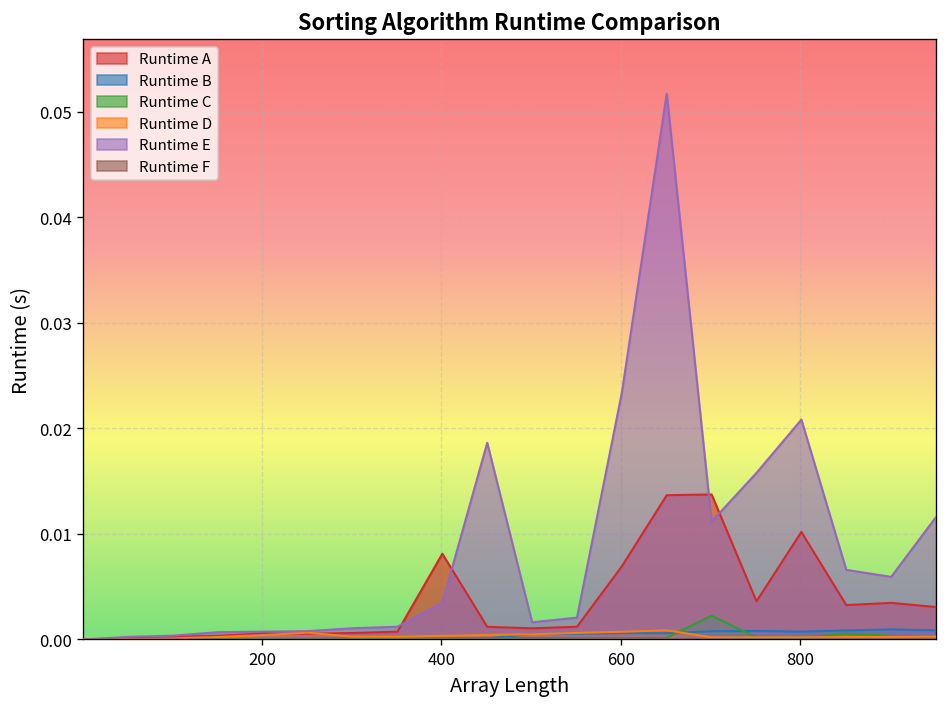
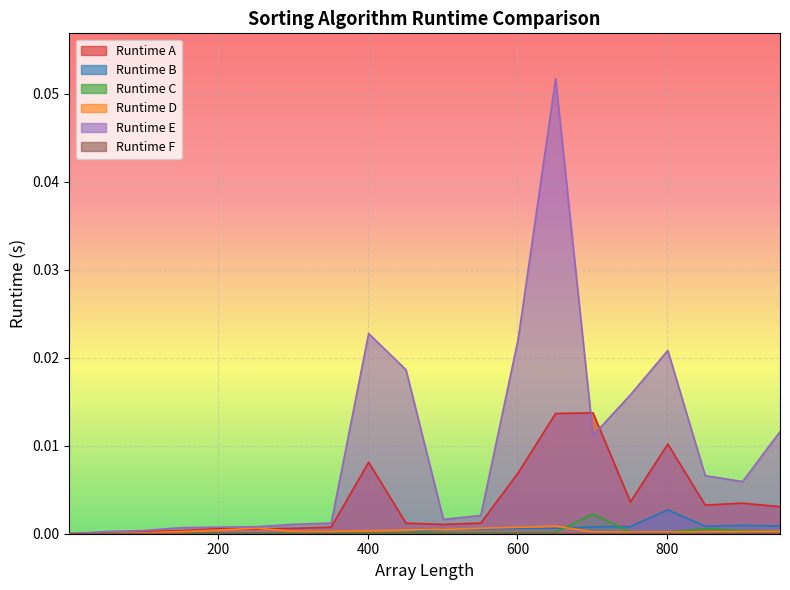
  {
    "Runtime A": {
      "400": 0.008,
      "600": 0.007,
      "800": 0.010
    },
    "Runtime B": {
-     "800": 0.001
+     "800": 0.003
    },
    "Runtime E": {
-     "400": 0.003,
-     "600": 0.023,
+     "400": 0.023,
+     "600": 0.022,
      "800": 0.021
    }
  }
